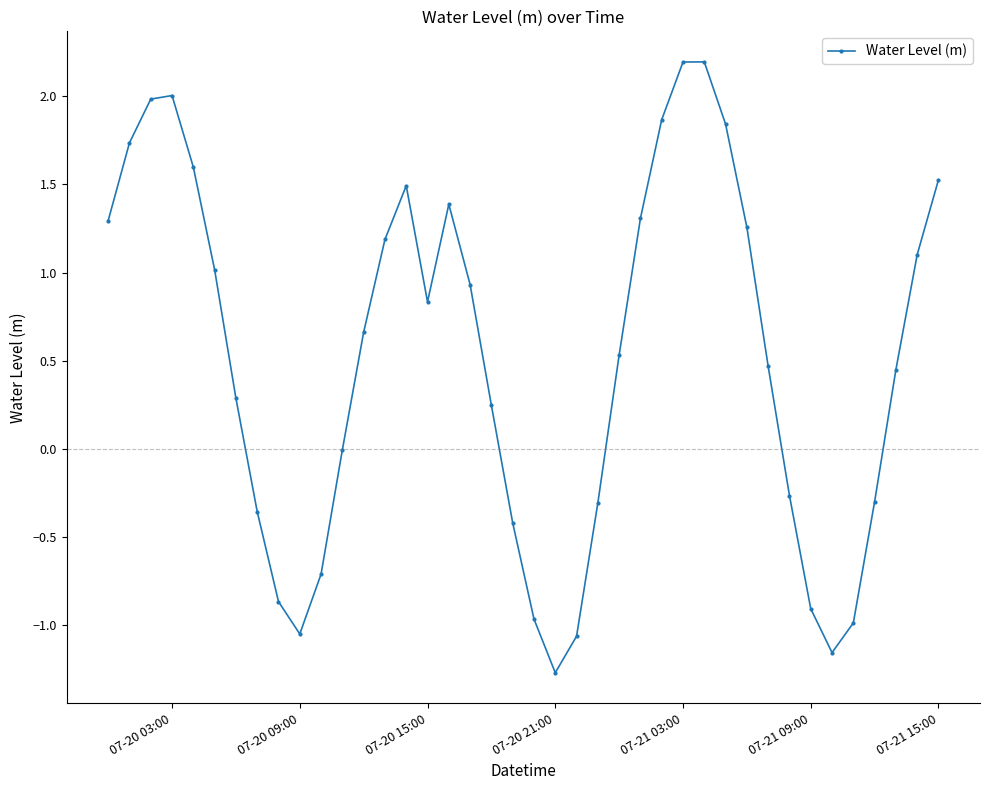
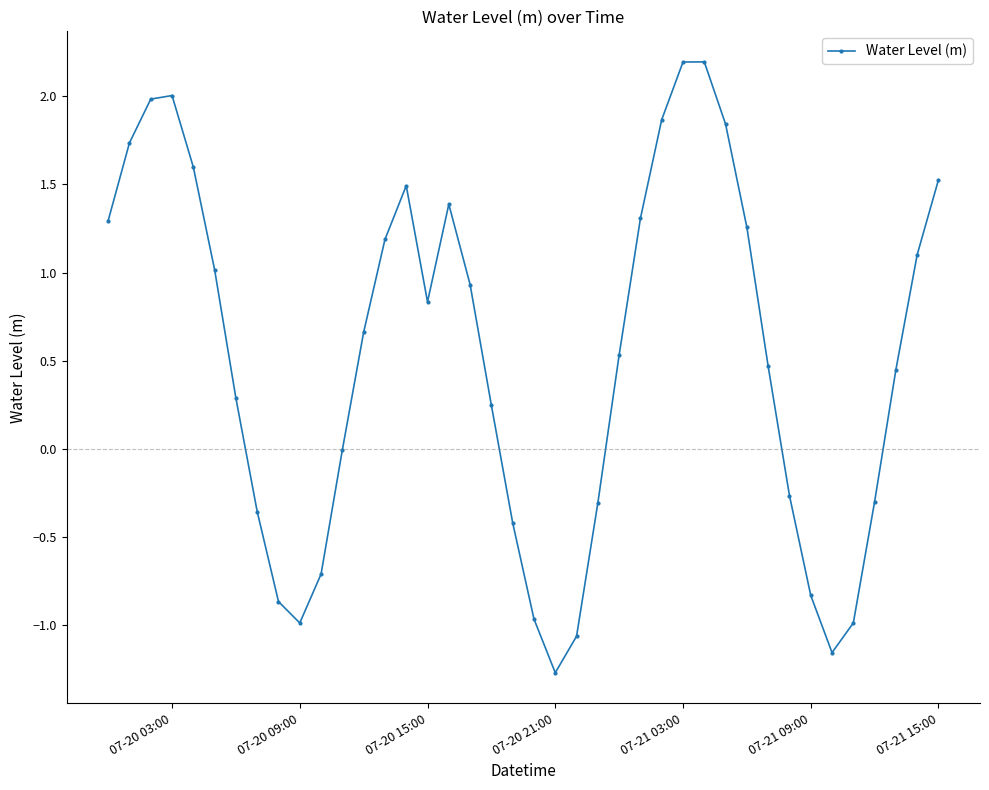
  {
    "07-20 03:00": 2.00,
-   "07-20 09:00": -1.05,
+   "07-20 09:00": -0.99,
    "07-20 15:00": 0.83,
    "07-20 21:00": -1.27,
    "07-21 03:00": 2.20,
-   "07-21 09:00": -0.91,
+   "07-21 09:00": -0.83,
    "07-21 15:00": 1.53
  }
